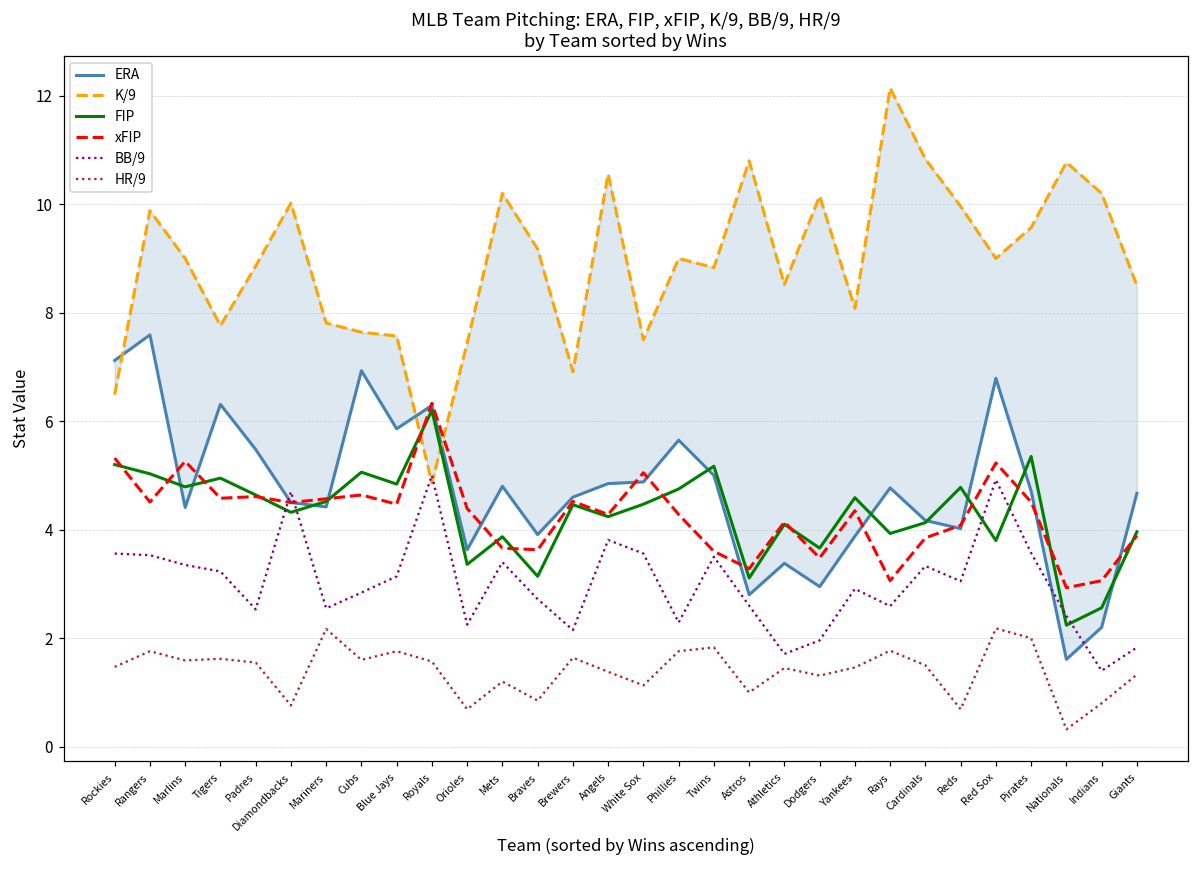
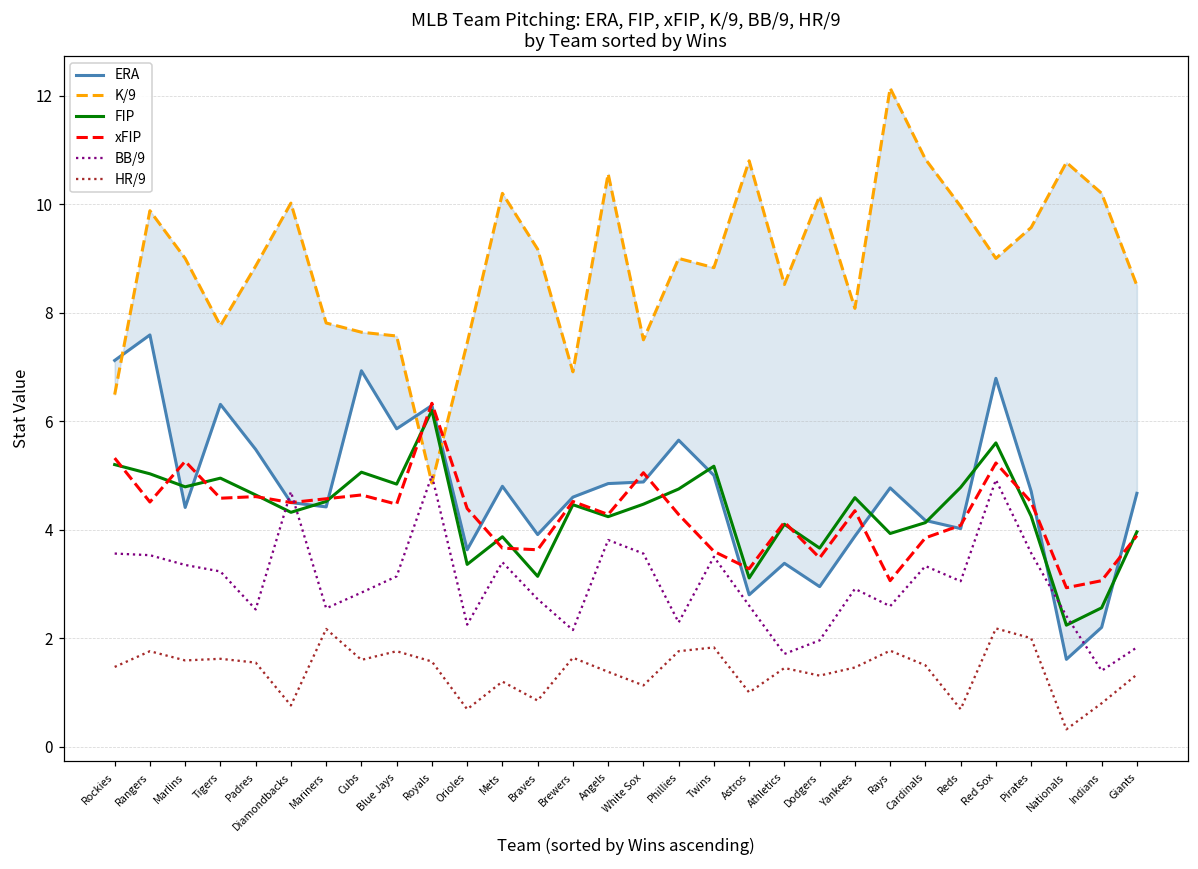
  {
    "K/9": {
      "Rockies": 6.5,
      "Royals": 4.9
    },
    "FIP": {
      "Rockies": 5.2,
      "Rangers": 5.0,
      "Marlins": 4.8,
      "Tigers": 5.0,
      "Diamondbacks": 4.3,
      "Cubs": 5.1,
      "Blue Jays": 4.8,
      "Royals": 6.2,
      "Orioles": 3.4,
      "Mets": 3.9,
      "Braves": 3.1,
      "Brewers": 4.5,
      "White Sox": 4.5,
      "Phillies": 4.8,
      "Twins": 5.2,
      "Astros": 3.1,
      "Dodgers": 3.7,
      "Yankees": 4.6,
      "Rays": 3.9,
      "Reds": 4.8,
-     "Red Sox": 3.8,
-     "Pirates": 5.4,
+     "Red Sox": 5.6,
+     "Pirates": 4.3,
      "Nationals": 2.2,
      "Indians": 2.6,
      "Giants": 4.0
    },
    "xFIP": {
      "Rockies": 5.3,
      "Rangers": 4.5,
      "Marlins": 5.3,
      "Tigers": 4.6,
      "Cubs": 4.6,
      "Blue Jays": 4.5,
      "Orioles": 4.4,
      "Mets": 3.7,
      "Braves": 3.6,
      "Brewers": 4.5,
      "White Sox": 5.1,
      "Phillies": 4.3,
      "Twins": 3.6,
      "Astros": 3.3,
      "Dodgers": 3.5,
      "Yankees": 4.4,
      "Rays": 3.1,
      "Cardinals": 3.9,
      "Reds": 4.1,
      "Red Sox": 5.2,
      "Pirates": 4.5,
      "Nationals": 2.9,
      "Indians": 3.1,
      "Giants": 3.9
    },
    "BB/9": {
      "Rockies": 3.6,
      "Rangers": 3.5,
      "Marlins": 3.4,
      "Tigers": 3.2,
      "Padres": 2.5,
      "Diamondbacks": 4.7,
      "Mariners": 2.6,
      "Cubs": 2.8,
      "Blue Jays": 3.1,
      "Royals": 5.0,
      "Orioles": 2.3,
      "Mets": 3.4,
      "Braves": 2.7,
      "Brewers": 2.2,
      "Angels": 3.8,
      "White Sox": 3.6,
      "Phillies": 2.3,
      "Twins": 3.5,
      "Astros": 2.6,
      "Athletics": 1.7,
      "Dodgers": 2.0,
      "Yankees": 2.9,
      "Rays": 2.6,
      "Cardinals": 3.3,
      "Reds": 3.1,
      "Red Sox": 4.9,
      "Pirates": 3.6,
      "Nationals": 2.4,
      "Indians": 1.4,
      "Giants": 1.8
    },
    "HR/9": {
      "Rockies": 1.5,
      "Rangers": 1.8,
      "Marlins": 1.6,
      "Tigers": 1.6,
      "Padres": 1.6,
      "Diamondbacks": 0.8,
      "Mariners": 2.2,
      "Cubs": 1.6,
      "Blue Jays": 1.8,
      "Royals": 1.6,
      "Orioles": 0.7,
      "Mets": 1.2,
      "Braves": 0.9,
      "Brewers": 1.6,
      "Angels": 1.4,
      "White Sox": 1.1,
      "Phillies": 1.8,
      "Twins": 1.8,
      "Astros": 1.0,
      "Athletics": 1.5,
      "Dodgers": 1.3,
      "Yankees": 1.5,
      "Rays": 1.8,
      "Cardinals": 1.5,
      "Reds": 0.7,
      "Red Sox": 2.2,
      "Pirates": 2.0,
      "Nationals": 0.3,
      "Indians": 0.8,
      "Giants": 1.3
    }
  }
